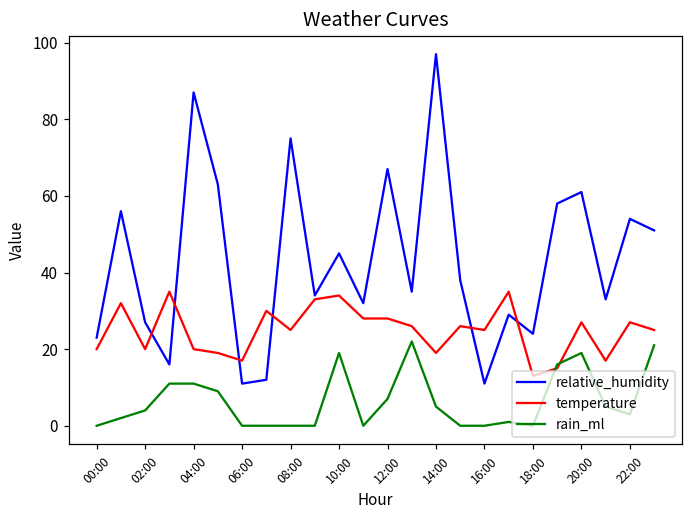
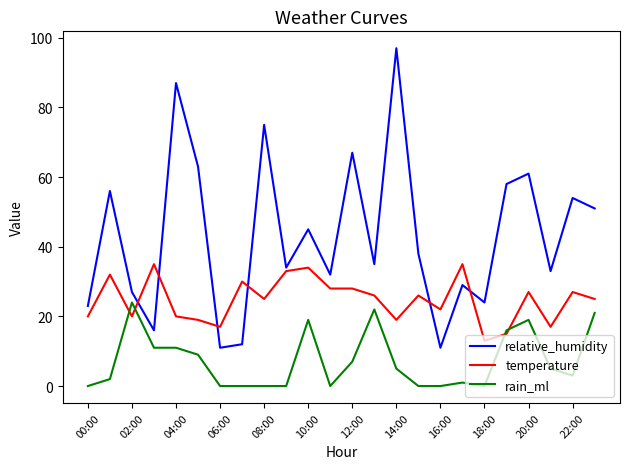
  {
    "relative_humidity": {
      "00:00": 23,
      "02:00": 27,
      "04:00": 87,
      "06:00": 11,
      "08:00": 75,
      "10:00": 45,
      "12:00": 67,
      "14:00": 97,
      "16:00": 11,
      "18:00": 24,
      "20:00": 61,
      "22:00": 54
    },
    "temperature": {
      "00:00": 20,
      "02:00": 20,
      "04:00": 20,
      "06:00": 17,
      "08:00": 25,
      "10:00": 34,
      "12:00": 28,
      "14:00": 19,
-     "16:00": 25,
+     "16:00": 22,
      "20:00": 27,
      "22:00": 27
    },
    "rain_ml": {
      "00:00": 0,
-     "02:00": 4,
+     "02:00": 24,
      "04:00": 11,
      "06:00": 0,
      "08:00": 0,
      "10:00": 19,
      "12:00": 7,
      "14:00": 5,
      "16:00": 0,
      "20:00": 19
    }
  }
